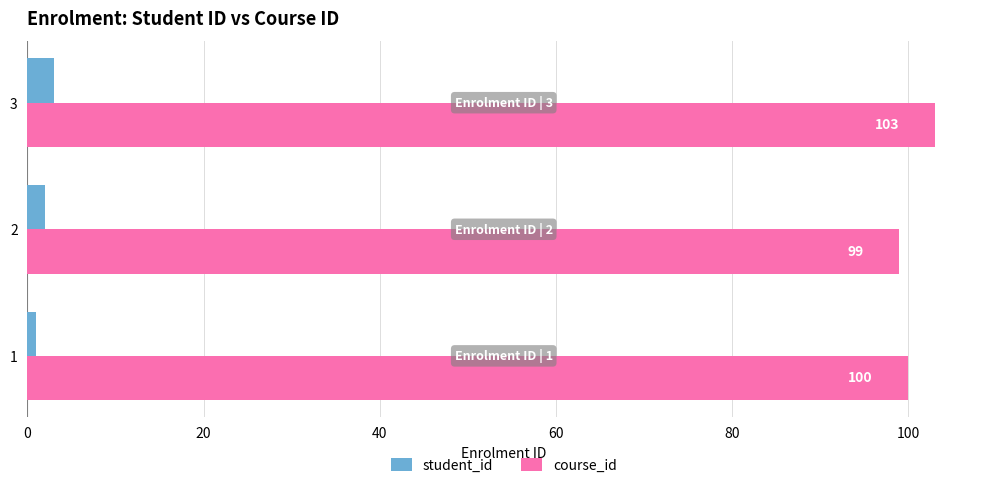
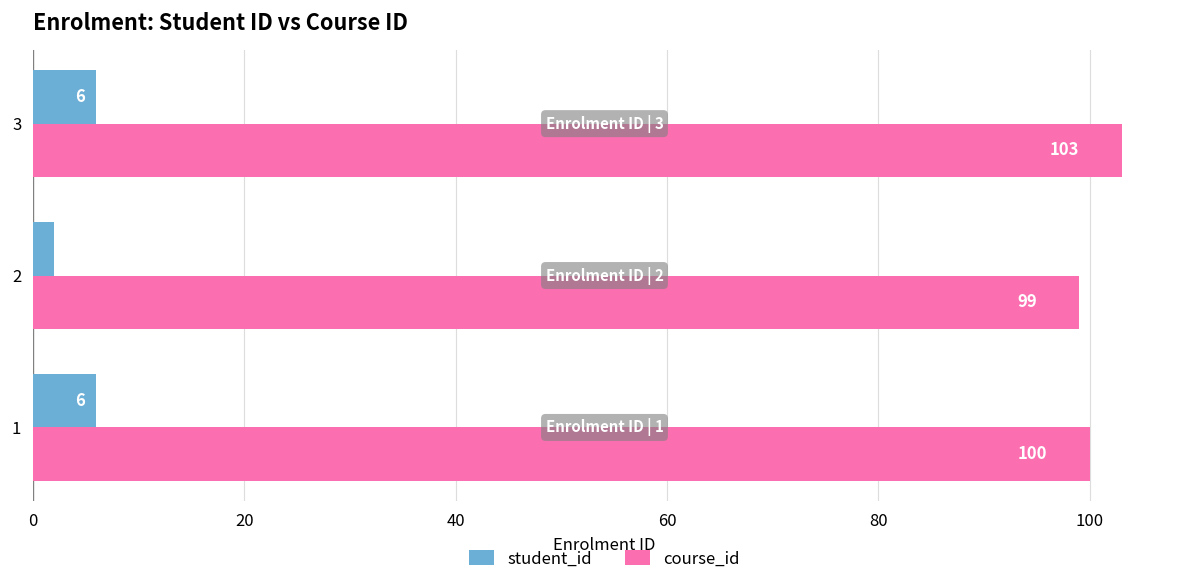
  {
    "student_id": {
-     "3": 3,
+     "3": 6,
      "2": 2,
-     "1": 1
+     "1": 6
    },
    "course_id": {
      "3": 103,
      "2": 99,
      "1": 100
    }
  }
